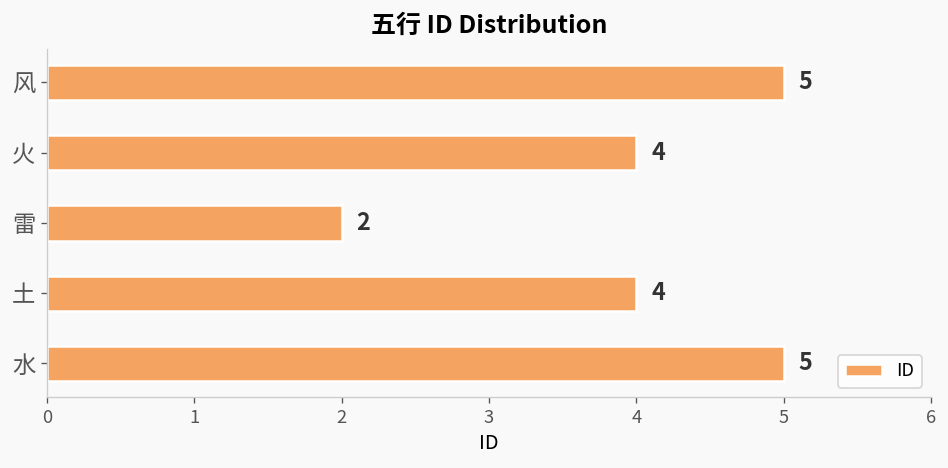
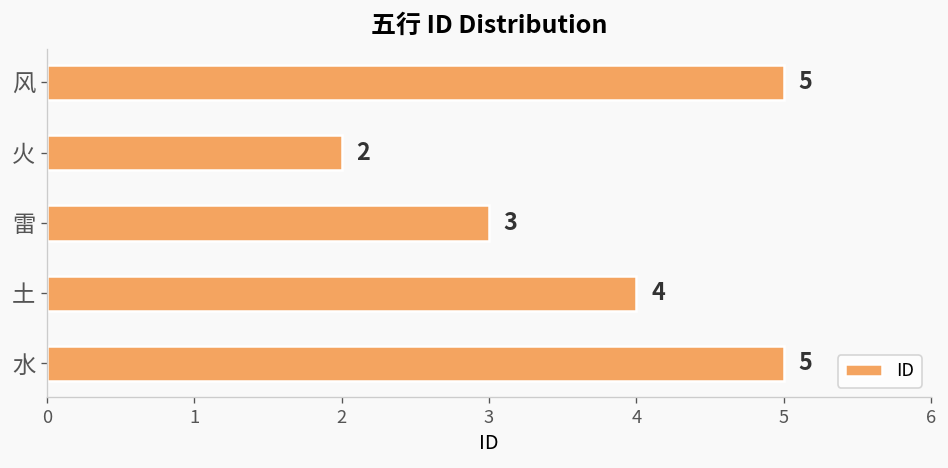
  {
    "风": 5,
-   "火": 4,
-   "雷": 2,
+   "火": 2,
+   "雷": 3,
    "土": 4,
    "水": 5
  }
